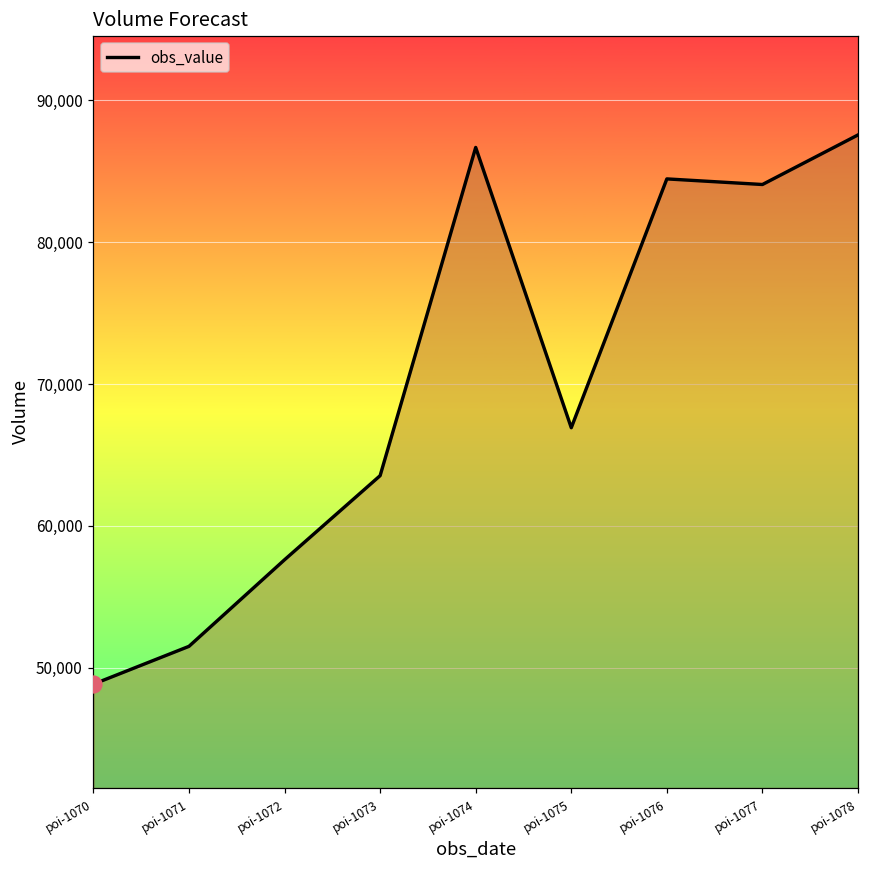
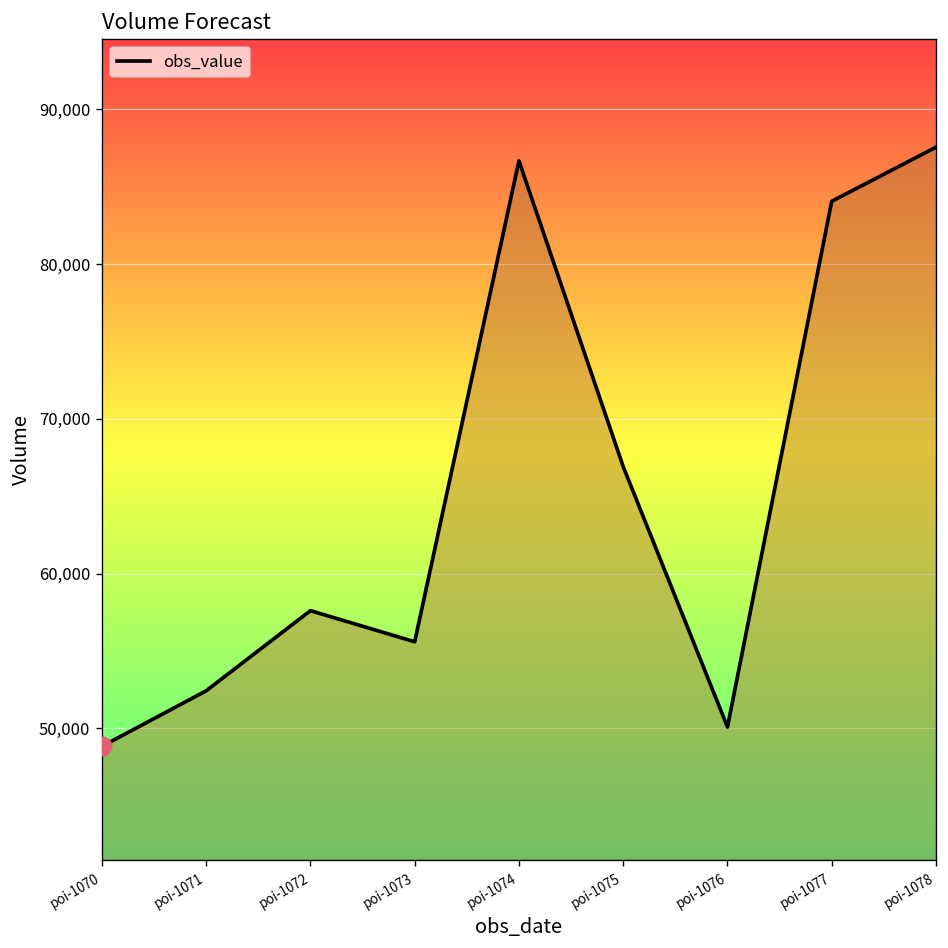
  {
    "obs_value": {
-     "poi-1071": "51,500",
+     "poi-1071": "52,400",
      "poi-1072": "57,600",
-     "poi-1073": "63,500",
+     "poi-1073": "55,600",
      "poi-1074": "86,700",
      "poi-1075": "66,900",
-     "poi-1076": "84,500",
+     "poi-1076": "50,100",
      "poi-1077": "84,100",
      "poi-1078": "87,600"
    }
  }
